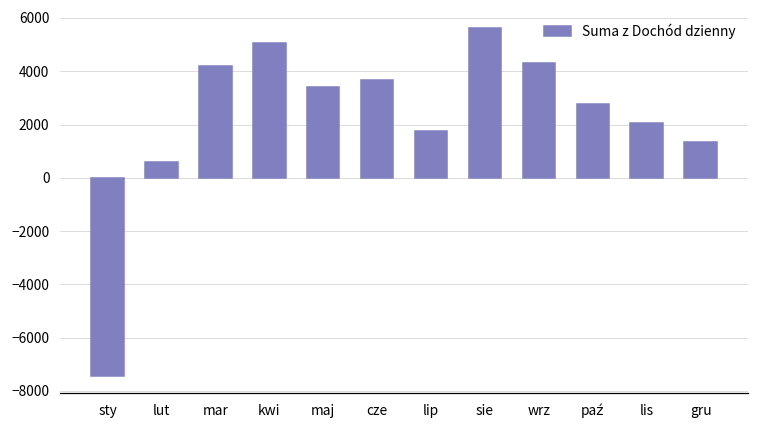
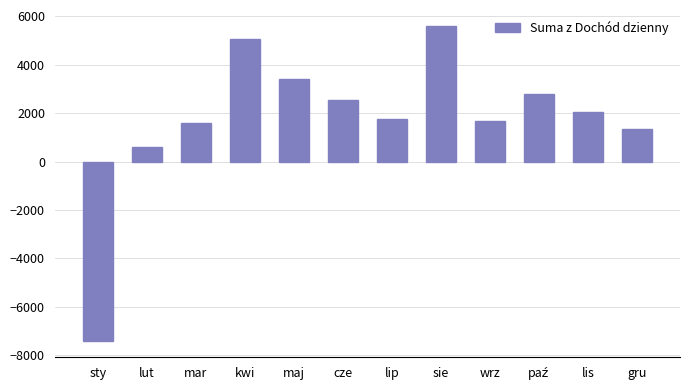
  {
    "sty": -7400,
    "lut": 600,
-   "mar": 4200,
+   "mar": 1600,
    "kwi": 5100,
    "maj": 3400,
-   "cze": 3700,
+   "cze": 2500,
    "lip": 1700,
    "sie": 5600,
-   "wrz": 4300,
+   "wrz": 1700,
    "paź": 2800,
    "lis": 2000,
    "gru": 1400
  }
